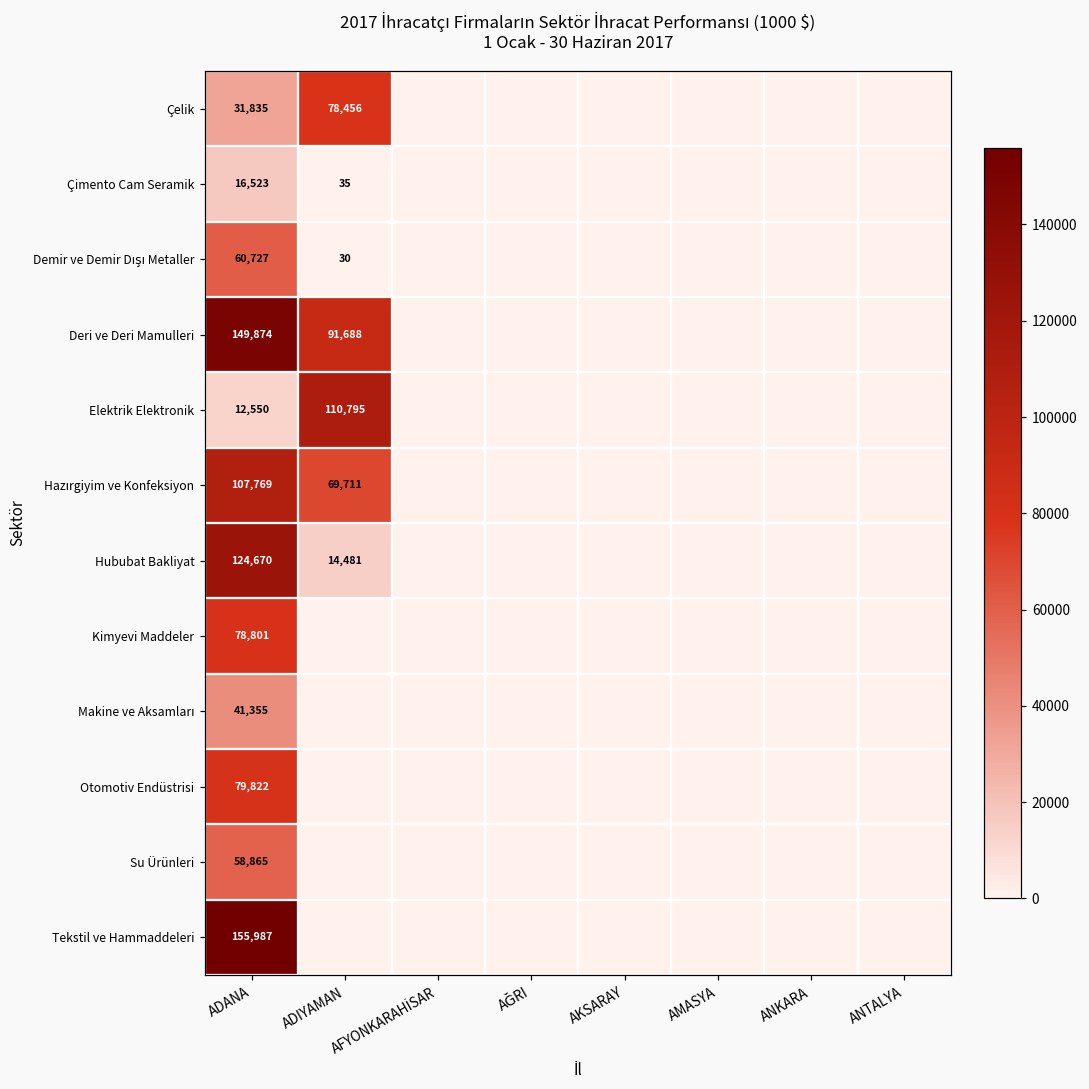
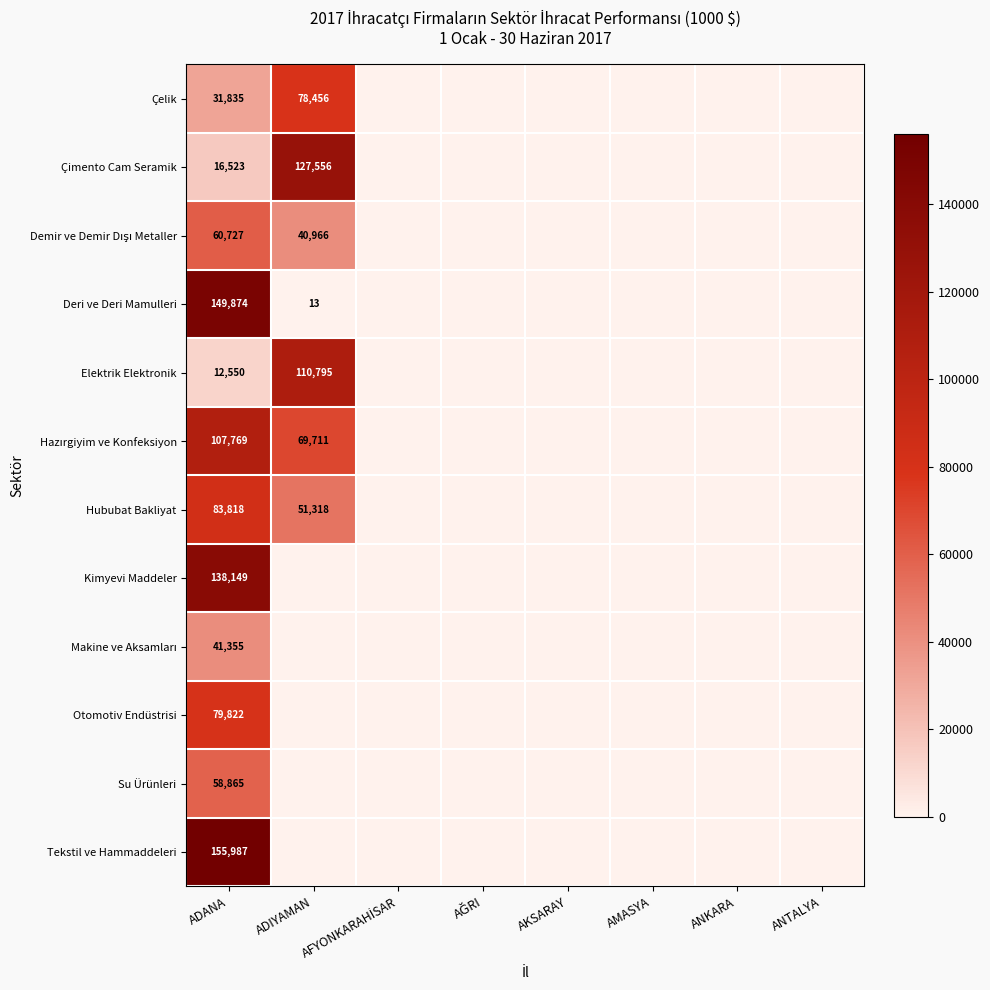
  {
    "Çelik": {
      "ADANA": "31,835",
      "ADIYAMAN": "78,456"
    },
    "Çimento Cam Seramik": {
      "ADANA": "16,523",
-     "ADIYAMAN": "35"
+     "ADIYAMAN": "127,556"
    },
    "Demir ve Demir Dışı Metaller": {
      "ADANA": "60,727",
-     "ADIYAMAN": "30"
+     "ADIYAMAN": "40,966"
    },
    "Deri ve Deri Mamulleri": {
      "ADANA": "149,874",
-     "ADIYAMAN": "91,688"
+     "ADIYAMAN": "13"
    },
    "Elektrik Elektronik": {
      "ADANA": "12,550",
      "ADIYAMAN": "110,795"
    },
    "Hazırgiyim ve Konfeksiyon": {
      "ADANA": "107,769",
      "ADIYAMAN": "69,711"
    },
    "Hububat Bakliyat": {
-     "ADANA": "124,670",
-     "ADIYAMAN": "14,481"
+     "ADANA": "83,818",
+     "ADIYAMAN": "51,318"
    },
    "Kimyevi Maddeler": {
-     "ADANA": "78,801"
+     "ADANA": "138,149"
    },
    "Makine ve Aksamları": {
      "ADANA": "41,355"
    },
    "Otomotiv Endüstrisi": {
      "ADANA": "79,822"
    },
    "Su Ürünleri": {
      "ADANA": "58,865"
    },
    "Tekstil ve Hammaddeleri": {
      "ADANA": "155,987"
    }
  }
